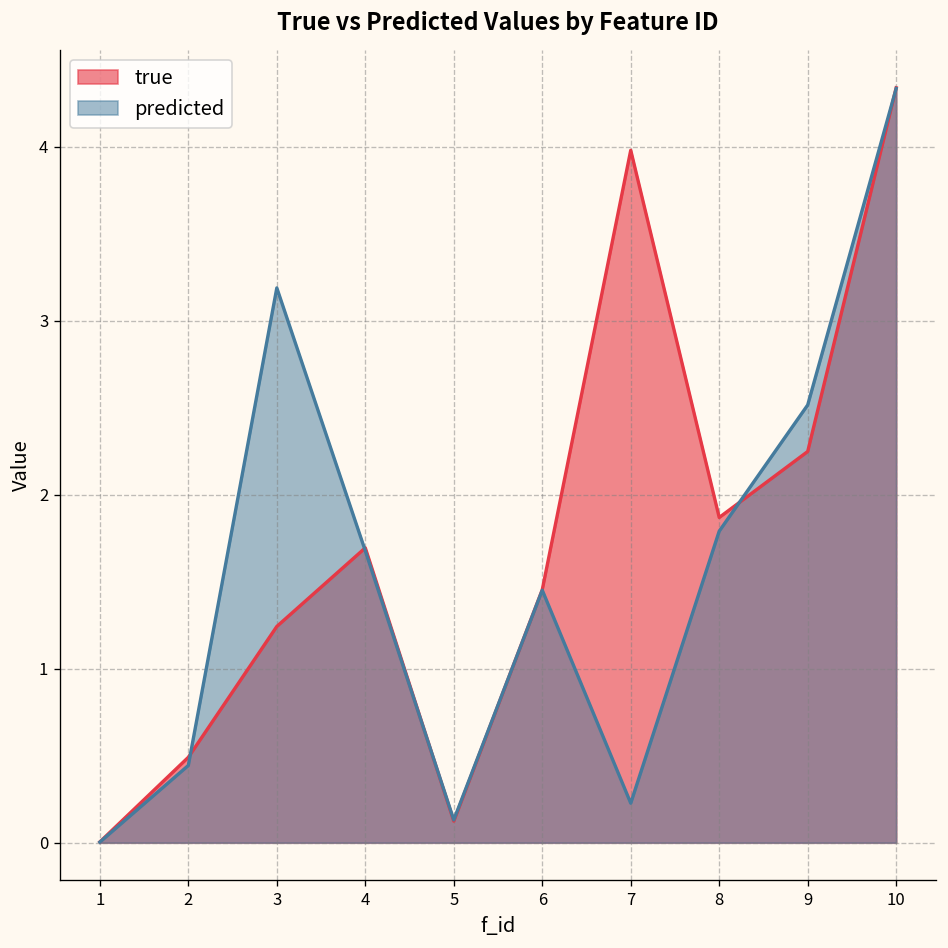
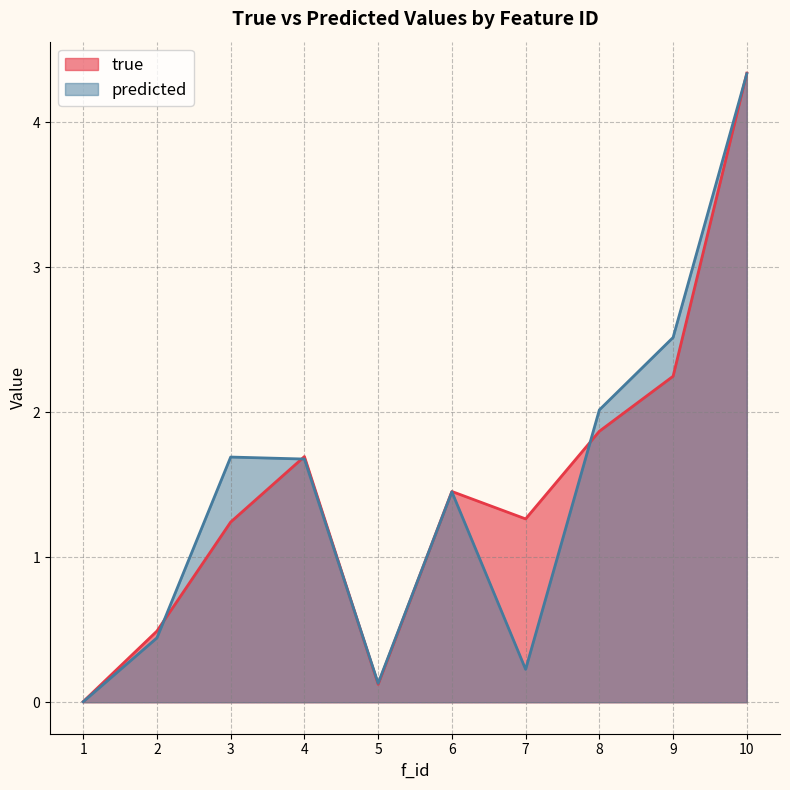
  {
    "true": {
      "2": 0.49,
      "3": 1.24,
-     "7": 3.98,
+     "7": 1.26,
      "8": 1.87,
      "9": 2.25
    },
    "predicted": {
      "2": 0.44,
-     "3": 3.19,
+     "3": 1.69,
      "7": 0.23,
-     "8": 1.79,
+     "8": 2.02,
      "9": 2.52
    }
  }
